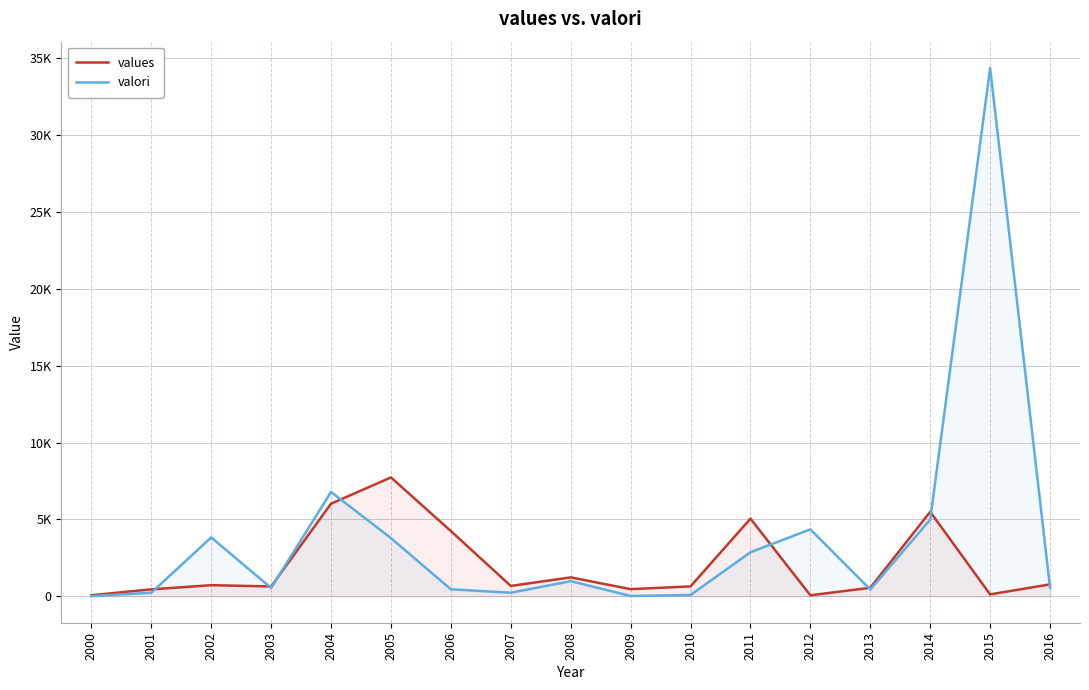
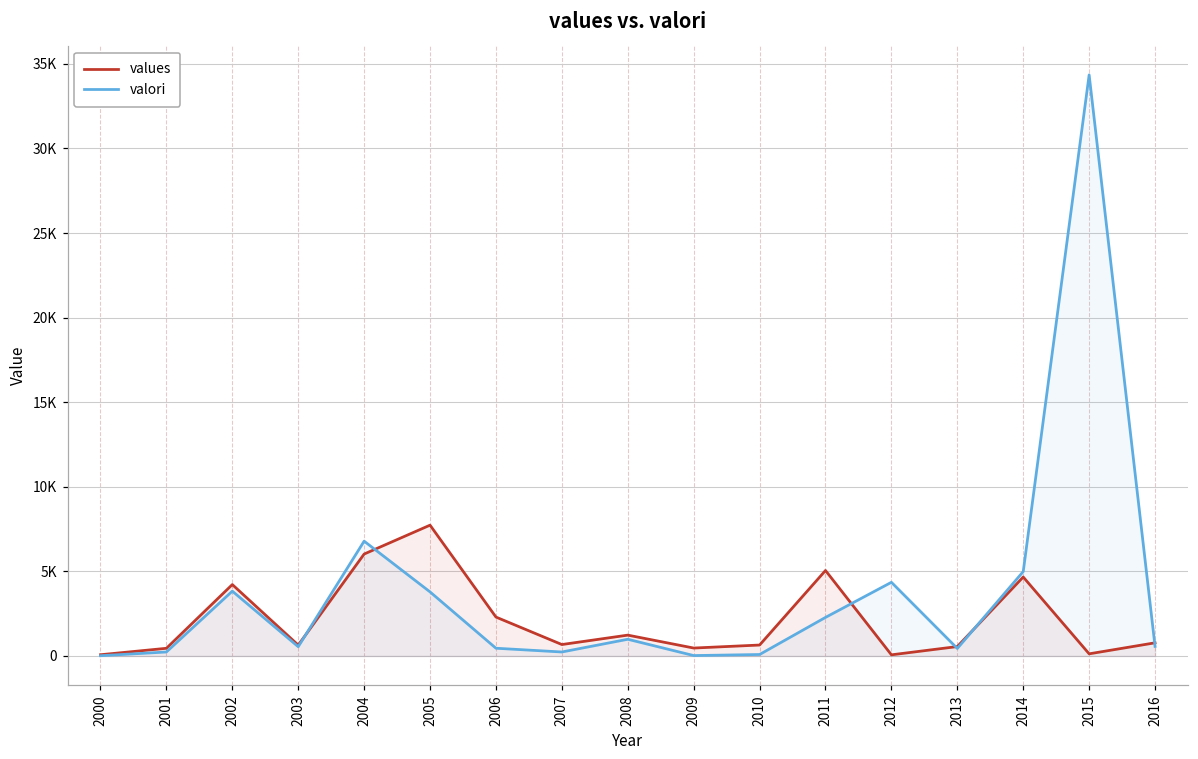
  {
    "values": {
      "2001": 500,
-     "2002": 700,
+     "2002": 4200,
      "2004": 6000,
      "2005": 7700,
-     "2006": 4200,
+     "2006": 2300,
      "2007": 700,
      "2008": 1200,
      "2009": 500,
      "2010": 600,
      "2011": 5100,
      "2012": 100,
-     "2014": 5500,
+     "2014": 4700,
      "2015": 100,
      "2016": 800
    },
    "valori": {
      "2001": 200,
      "2002": 3800,
      "2004": 6800,
      "2005": 3800,
      "2006": 500,
      "2007": 200,
      "2008": 1000,
      "2009": 0,
      "2010": 100,
-     "2011": 2900,
+     "2011": 2300,
      "2012": 4400,
      "2014": 5000,
      "2015": 34400,
      "2016": 600
    }
  }
